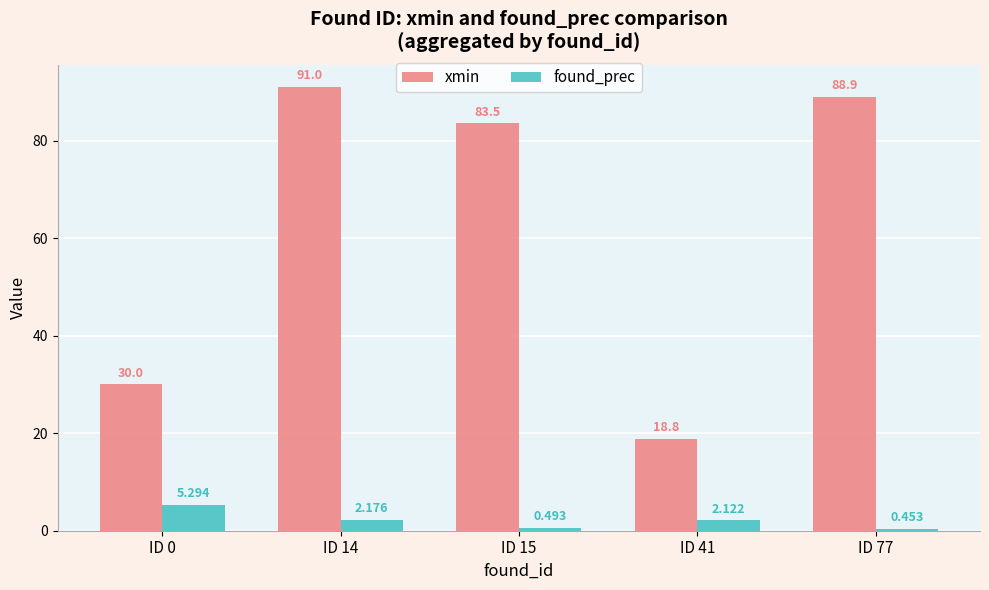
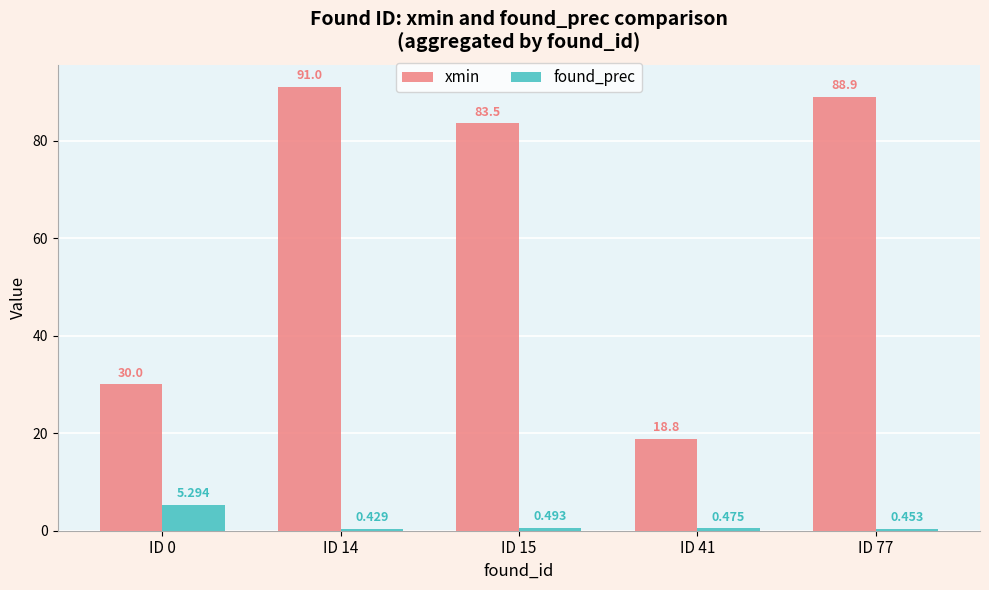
  {
    "xmin": {
      "ID 0": 30.0,
      "ID 14": 91.0,
      "ID 15": 83.5,
      "ID 41": 18.8,
      "ID 77": 88.9
    },
    "found_prec": {
      "ID 0": 5.294,
-     "ID 14": 2.176,
+     "ID 14": 0.429,
      "ID 15": 0.493,
-     "ID 41": 2.122,
+     "ID 41": 0.475,
      "ID 77": 0.453
    }
  }
